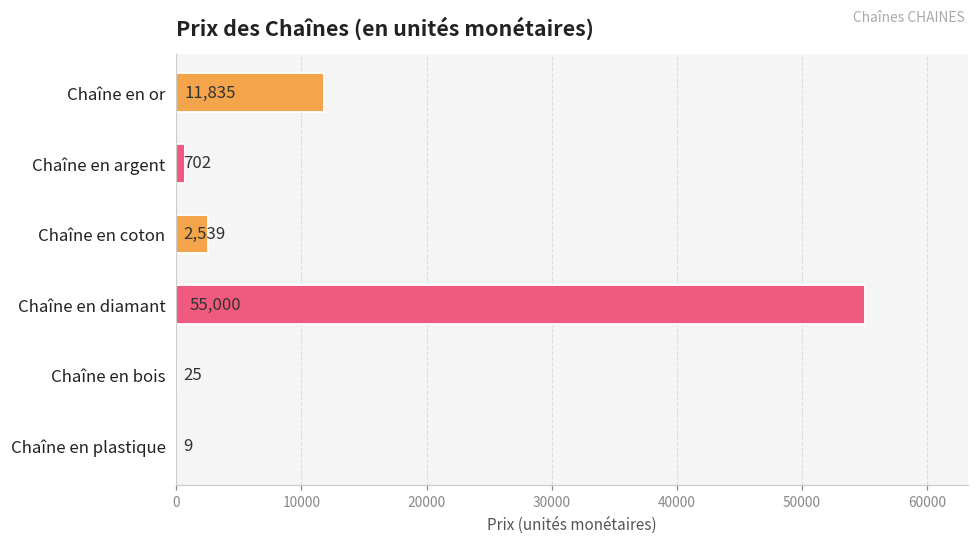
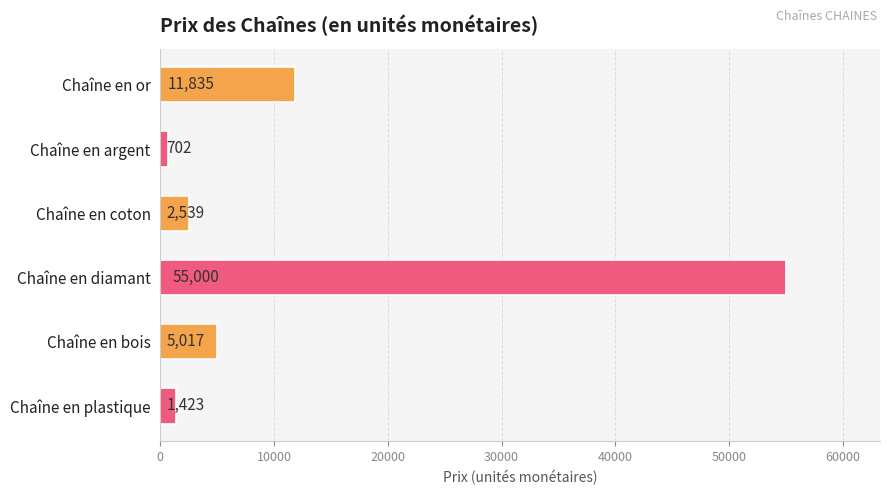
  {
    "Chaîne en or": "11,835",
    "Chaîne en argent": "702",
    "Chaîne en coton": "2,539",
    "Chaîne en diamant": "55,000",
-   "Chaîne en bois": "25",
-   "Chaîne en plastique": "9"
+   "Chaîne en bois": "5,017",
+   "Chaîne en plastique": "1,423"
  }
